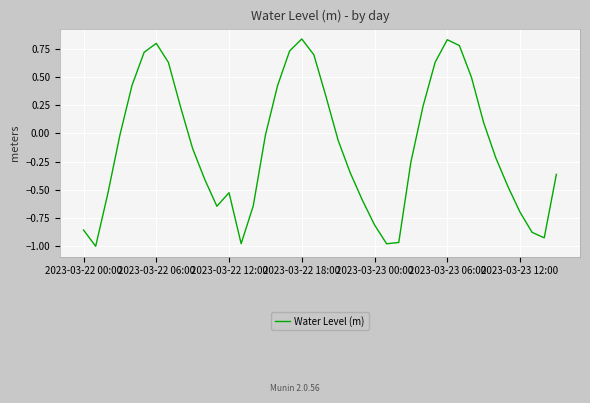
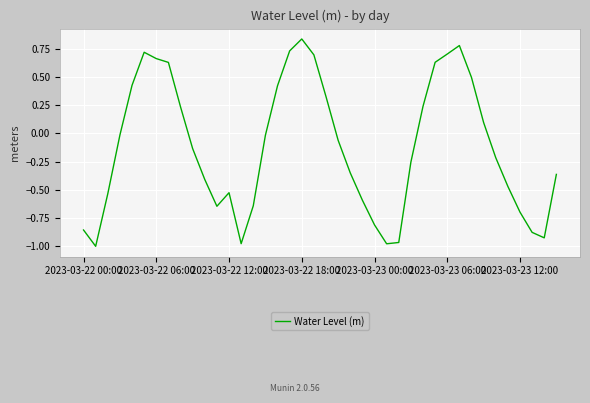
  {
    "2023-03-22 00:00": -0.86,
-   "2023-03-22 06:00": 0.80,
+   "2023-03-22 06:00": 0.66,
    "2023-03-22 12:00": -0.53,
    "2023-03-22 18:00": 0.83,
    "2023-03-23 00:00": -0.81,
-   "2023-03-23 06:00": 0.83,
+   "2023-03-23 06:00": 0.70,
    "2023-03-23 12:00": -0.70
  }
